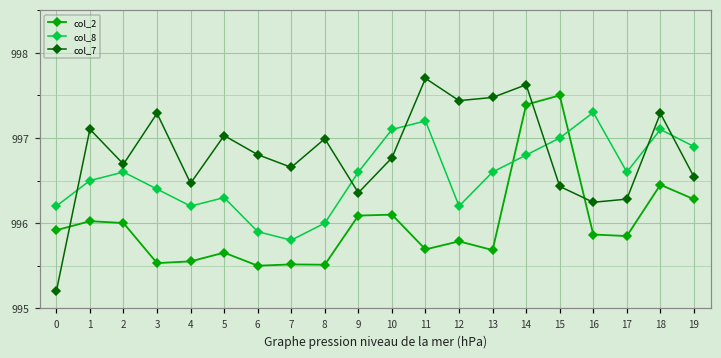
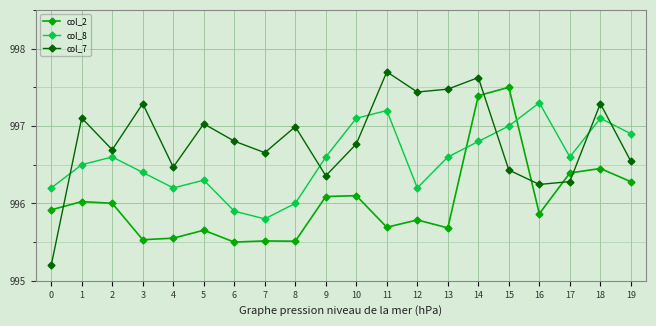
  {
    "col_2": {
      "0": 995.9,
      "1": 996.0,
      "2": 996.0,
      "3": 995.5,
      "4": 995.6,
      "5": 995.7,
      "6": 995.5,
      "7": 995.5,
      "8": 995.5,
      "9": 996.1,
      "10": 996.1,
      "11": 995.7,
      "12": 995.8,
      "13": 995.7,
      "14": 997.4,
      "15": 997.5,
      "16": 995.9,
-     "17": 995.8,
+     "17": 996.4,
      "18": 996.5,
      "19": 996.3
    },
    "col_8": {
      "0": 996.2,
      "1": 996.5,
      "2": 996.6,
      "3": 996.4,
      "4": 996.2,
      "5": 996.3,
      "6": 995.9,
      "7": 995.8,
      "8": 996.0,
      "9": 996.6,
      "10": 997.1,
      "11": 997.2,
      "12": 996.2,
      "13": 996.6,
      "14": 996.8,
      "15": 997.0,
      "16": 997.3,
      "17": 996.6,
      "18": 997.1,
      "19": 996.9
    },
    "col_7": {
      "0": 995.2,
      "1": 997.1,
      "2": 996.7,
      "3": 997.3,
      "4": 996.5,
      "5": 997.0,
      "6": 996.8,
      "7": 996.7,
      "8": 997.0,
      "9": 996.4,
      "10": 996.8,
      "11": 997.7,
      "12": 997.4,
      "13": 997.5,
      "14": 997.6,
      "15": 996.4,
      "16": 996.2,
      "17": 996.3,
      "18": 997.3,
      "19": 996.5
    }
  }
